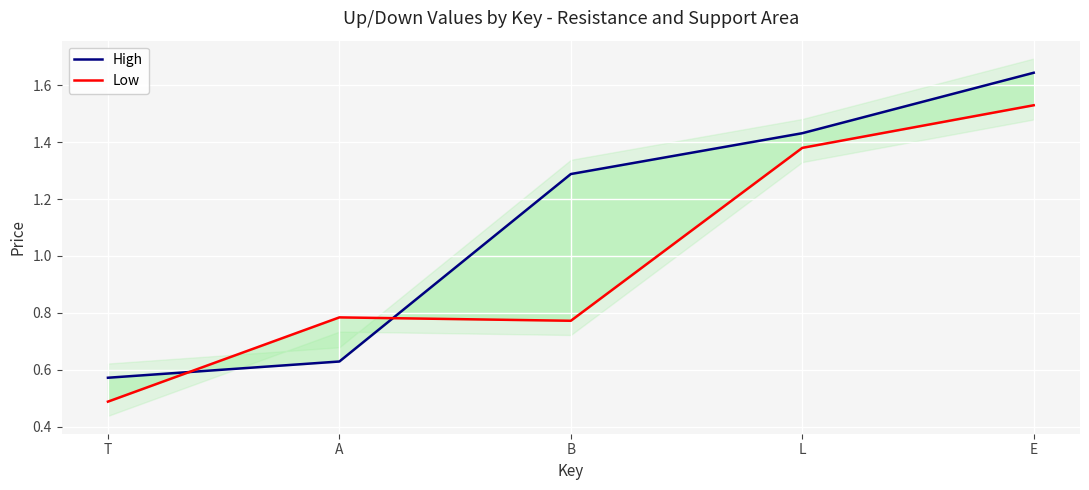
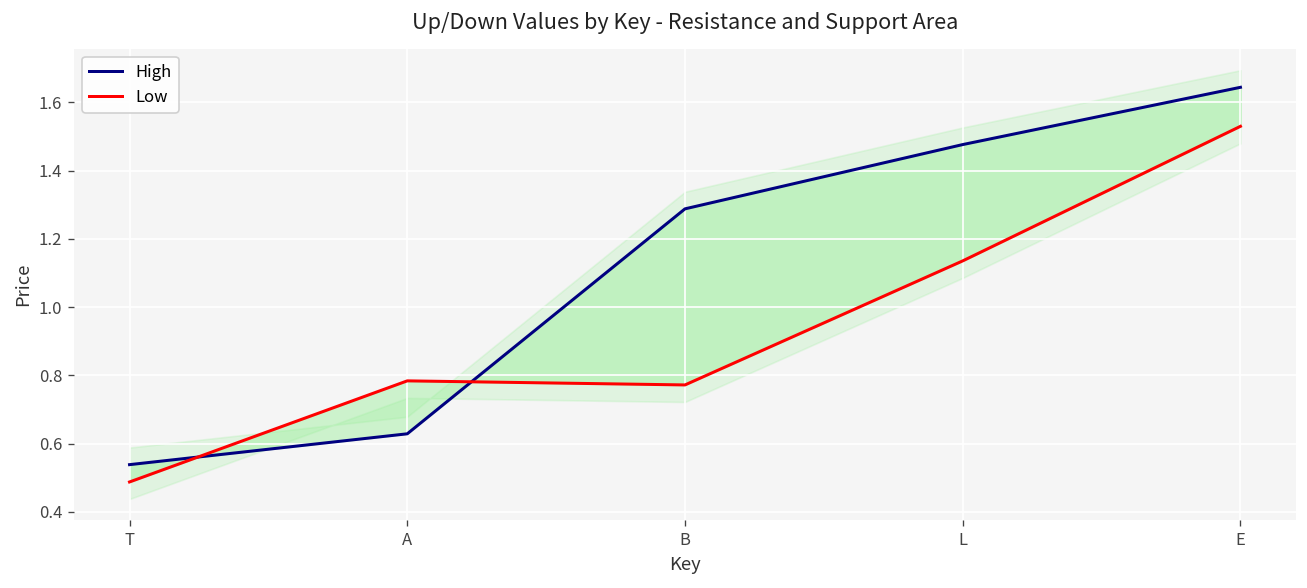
  {
    "High": {
-     "T": 0.57,
+     "T": 0.54,
      "A": 0.63,
-     "L": 1.43
+     "L": 1.48
    },
    "Low": {
      "T": 0.49,
      "B": 0.77,
-     "L": 1.38,
+     "L": 1.14,
      "E": 1.53
    }
  }
